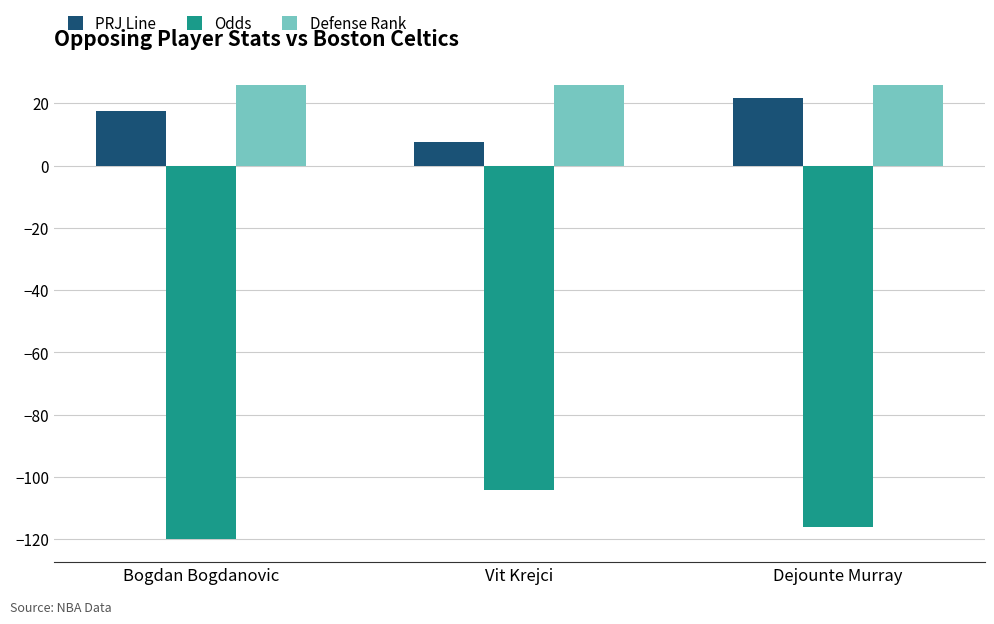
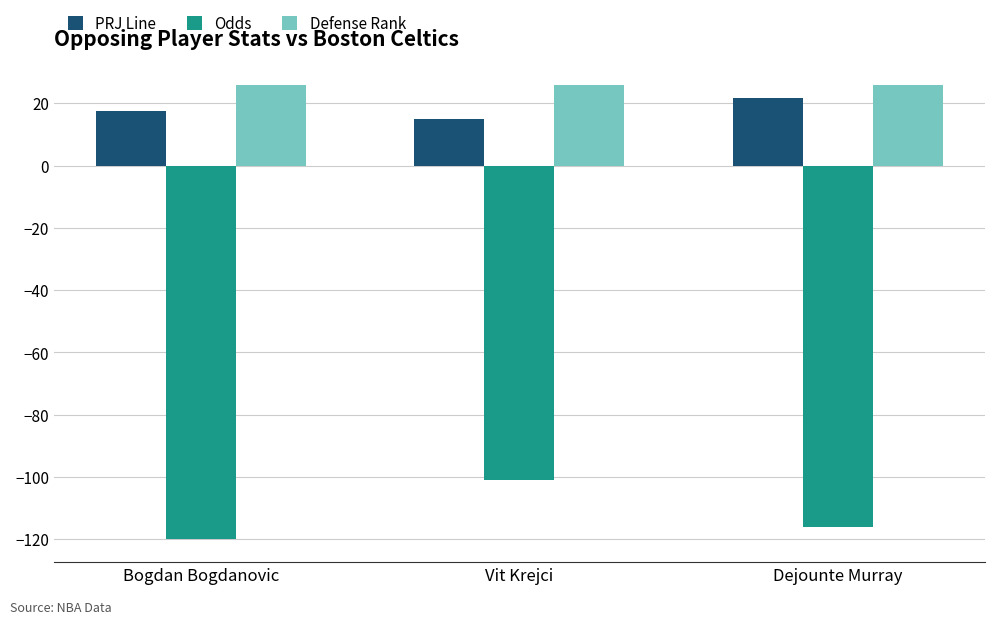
  {
    "PRJ Line": {
      "Bogdan Bogdanovic": 18,
-     "Vit Krejci": 8,
+     "Vit Krejci": 15,
      "Dejounte Murray": 22
    },
    "Odds": {
      "Bogdan Bogdanovic": -120,
-     "Vit Krejci": -104,
+     "Vit Krejci": -101,
      "Dejounte Murray": -116
    },
    "Defense Rank": {
      "Bogdan Bogdanovic": 26,
      "Vit Krejci": 26,
      "Dejounte Murray": 26
    }
  }
